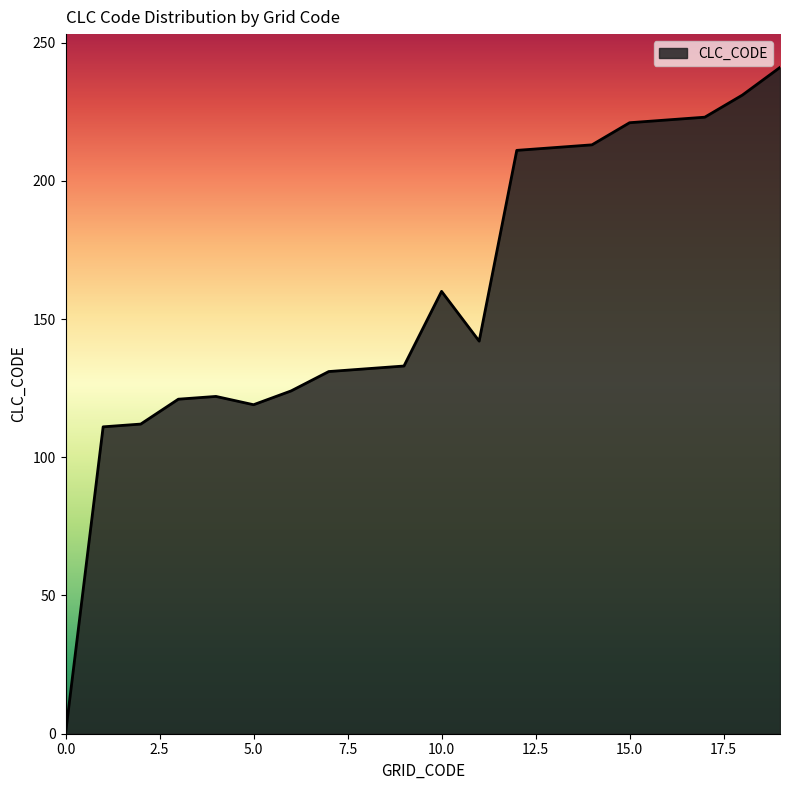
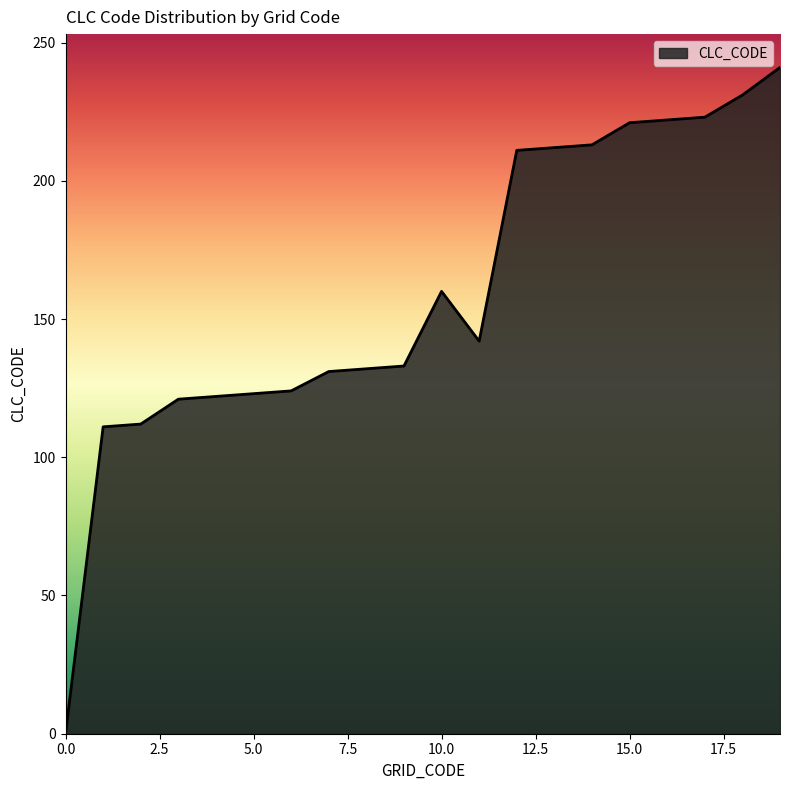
  {
    "0.0": 0,
-   "5.0": 119,
+   "5.0": 123,
    "10.0": 160,
    "15.0": 221
  }
